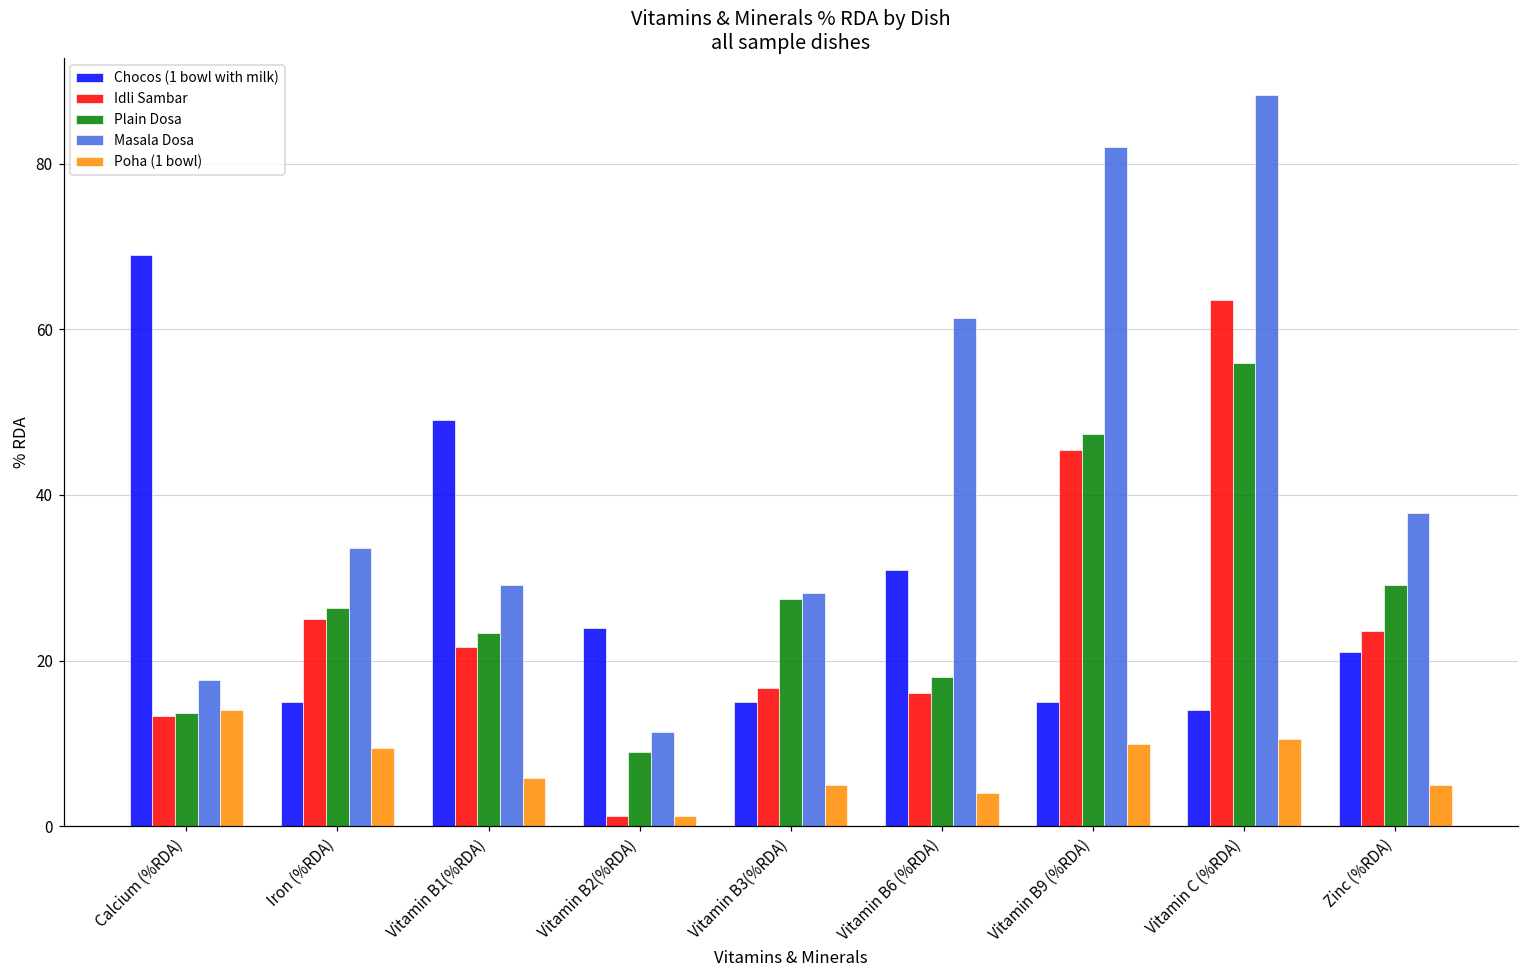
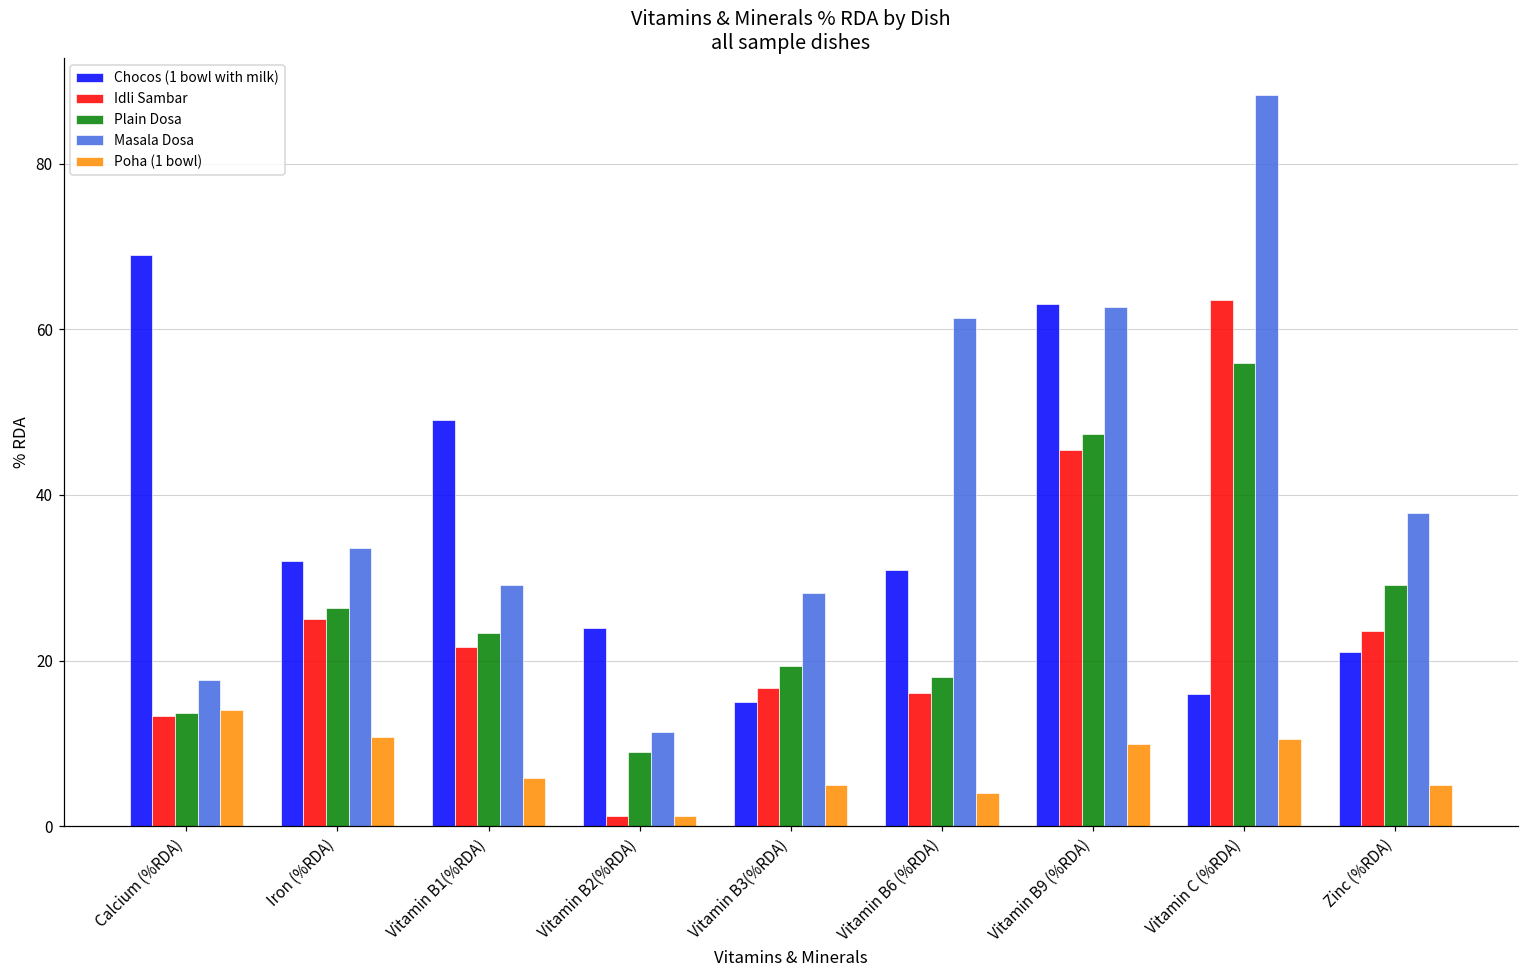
  {
    "Chocos (1 bowl with milk)": {
      "Calcium (%RDA)": 69,
-     "Iron (%RDA)": 15,
+     "Iron (%RDA)": 32,
      "Vitamin B1(%RDA)": 49,
      "Vitamin B2(%RDA)": 24,
      "Vitamin B3(%RDA)": 15,
      "Vitamin B6 (%RDA)": 31,
-     "Vitamin B9 (%RDA)": 15,
-     "Vitamin C (%RDA)": 14,
+     "Vitamin B9 (%RDA)": 63,
+     "Vitamin C (%RDA)": 16,
      "Zinc (%RDA)": 21
    },
    "Idli Sambar": {
      "Calcium (%RDA)": 13,
      "Iron (%RDA)": 25,
      "Vitamin B1(%RDA)": 22,
      "Vitamin B2(%RDA)": 1,
      "Vitamin B3(%RDA)": 17,
      "Vitamin B6 (%RDA)": 16,
      "Vitamin B9 (%RDA)": 45,
      "Vitamin C (%RDA)": 64,
      "Zinc (%RDA)": 24
    },
    "Plain Dosa": {
      "Calcium (%RDA)": 14,
      "Iron (%RDA)": 26,
      "Vitamin B1(%RDA)": 23,
      "Vitamin B2(%RDA)": 9,
-     "Vitamin B3(%RDA)": 27,
+     "Vitamin B3(%RDA)": 19,
      "Vitamin B6 (%RDA)": 18,
      "Vitamin B9 (%RDA)": 47,
      "Vitamin C (%RDA)": 56,
      "Zinc (%RDA)": 29
    },
    "Masala Dosa": {
      "Calcium (%RDA)": 18,
      "Iron (%RDA)": 34,
      "Vitamin B1(%RDA)": 29,
      "Vitamin B2(%RDA)": 11,
      "Vitamin B3(%RDA)": 28,
      "Vitamin B6 (%RDA)": 61,
-     "Vitamin B9 (%RDA)": 82,
+     "Vitamin B9 (%RDA)": 63,
      "Vitamin C (%RDA)": 88,
      "Zinc (%RDA)": 38
    },
    "Poha (1 bowl)": {
      "Calcium (%RDA)": 14,
-     "Iron (%RDA)": 9,
+     "Iron (%RDA)": 11,
      "Vitamin B1(%RDA)": 6,
      "Vitamin B2(%RDA)": 1,
      "Vitamin B3(%RDA)": 5,
      "Vitamin B6 (%RDA)": 4,
      "Vitamin B9 (%RDA)": 10,
      "Vitamin C (%RDA)": 11,
      "Zinc (%RDA)": 5
    }
  }
